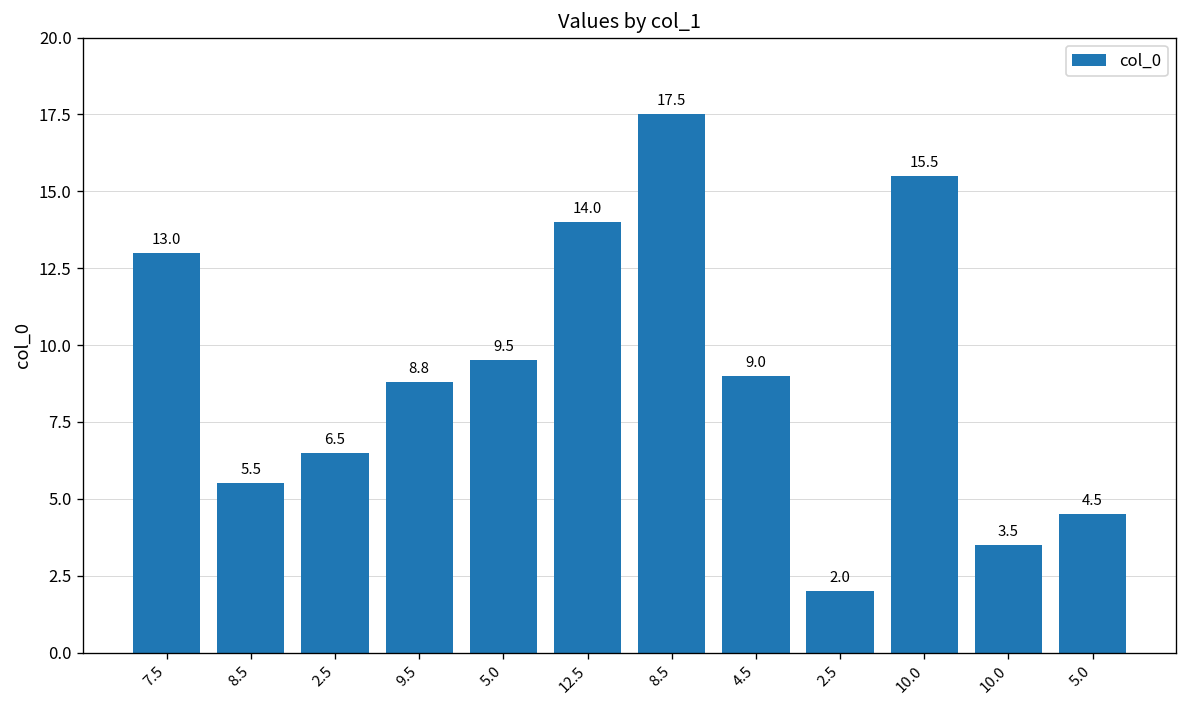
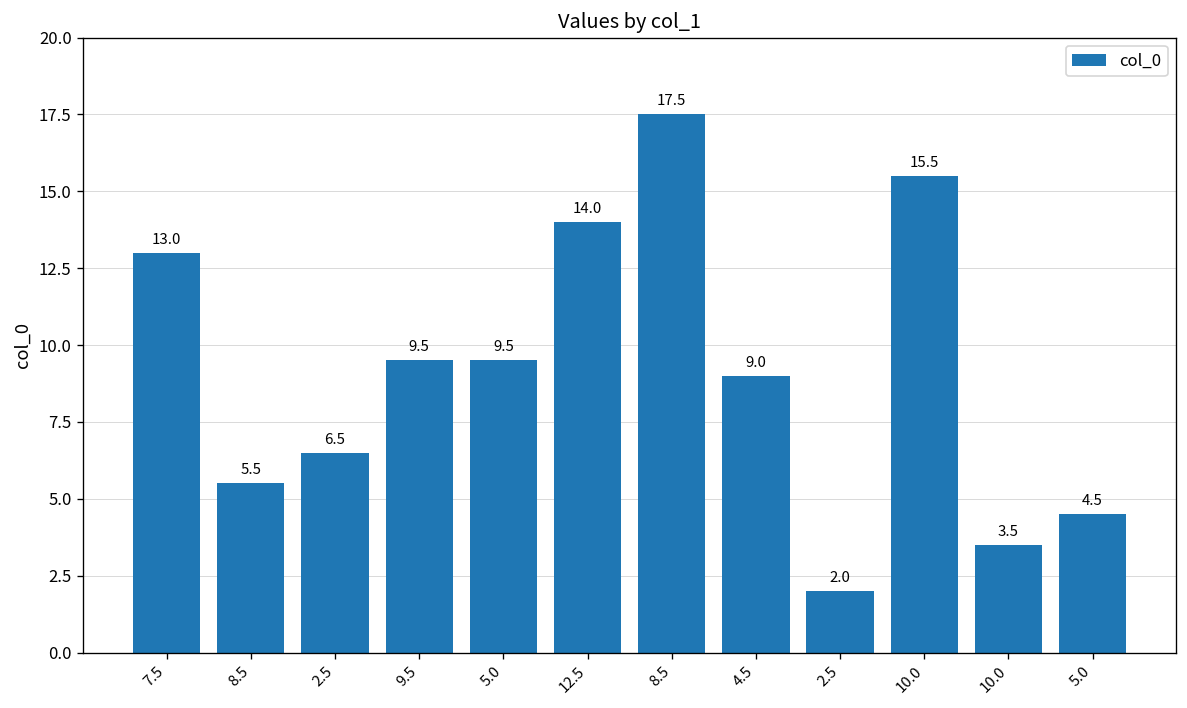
  {
    "7.5": 13.0,
-   "9.5": 8.8,
+   "9.5": 9.5,
    "12.5": 14.0,
    "4.5": 9.0
  }
